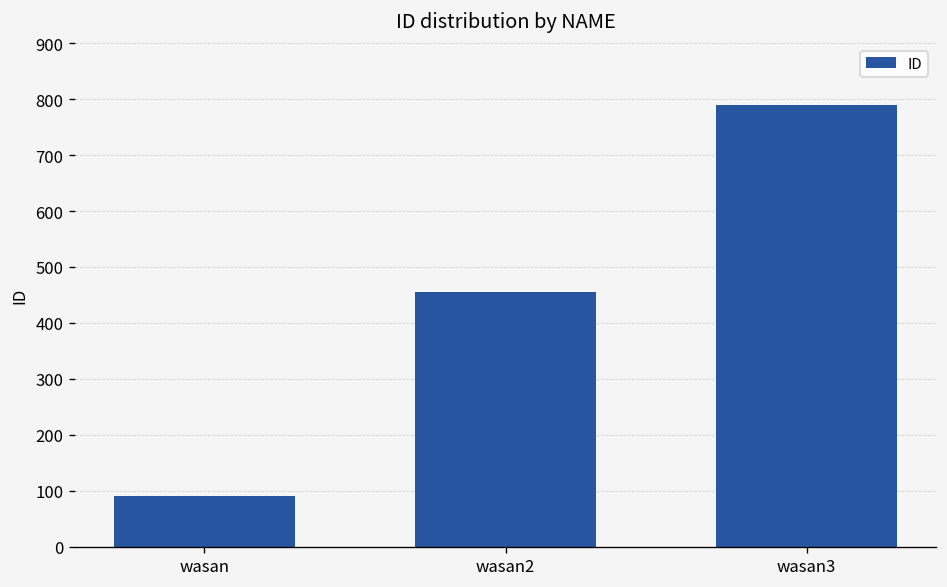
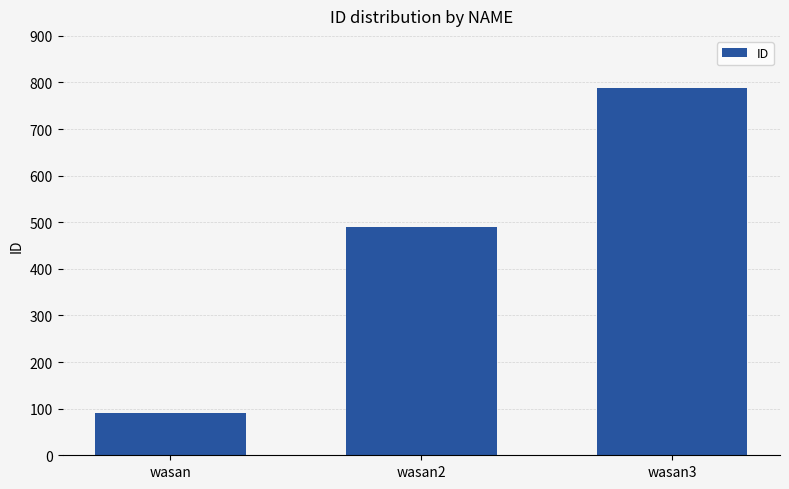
  {
    "wasan": 90,
-   "wasan2": 460,
+   "wasan2": 490,
    "wasan3": 790
  }
